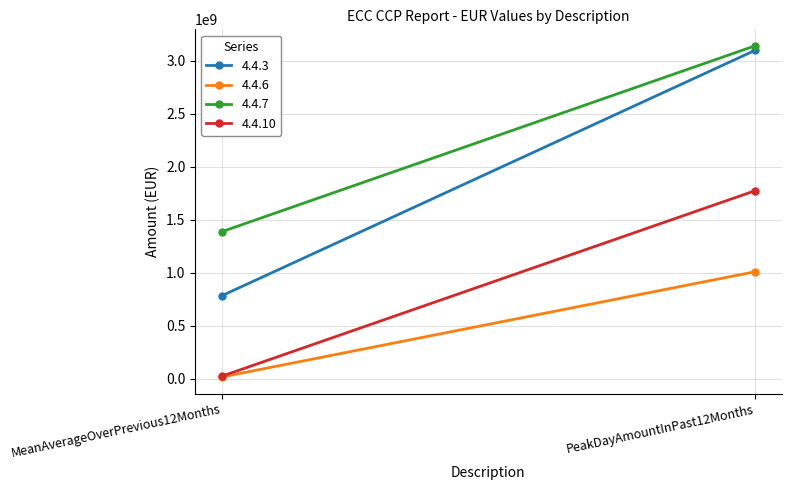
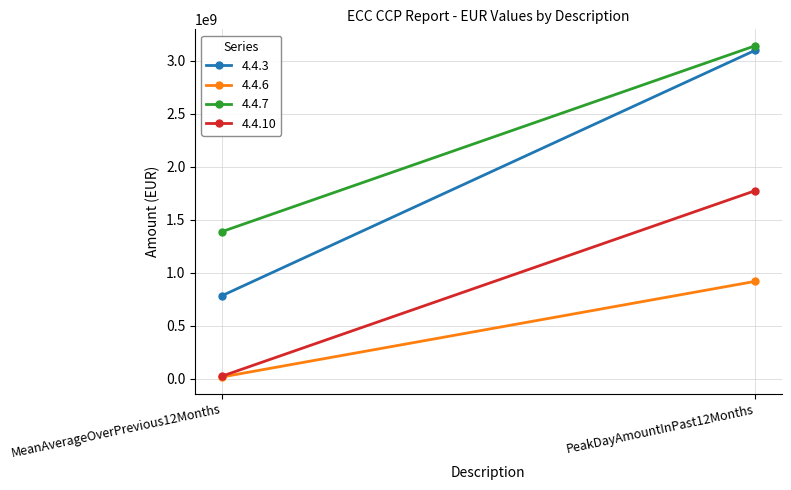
  {
    "4.4.3": {
      "MeanAverageOverPrevious12Months": 780000000,
      "PeakDayAmountInPast12Months": 3090000000
    },
    "4.4.6": {
-     "PeakDayAmountInPast12Months": 1010000000
+     "PeakDayAmountInPast12Months": 920000000
    },
    "4.4.7": {
      "MeanAverageOverPrevious12Months": 1390000000,
      "PeakDayAmountInPast12Months": 3140000000
    },
    "4.4.10": {
      "PeakDayAmountInPast12Months": 1770000000
    }
  }
